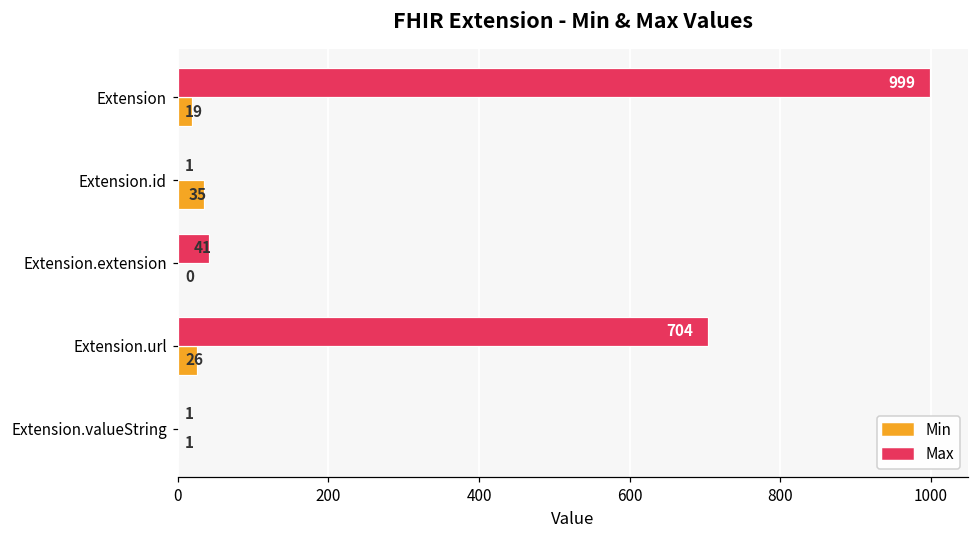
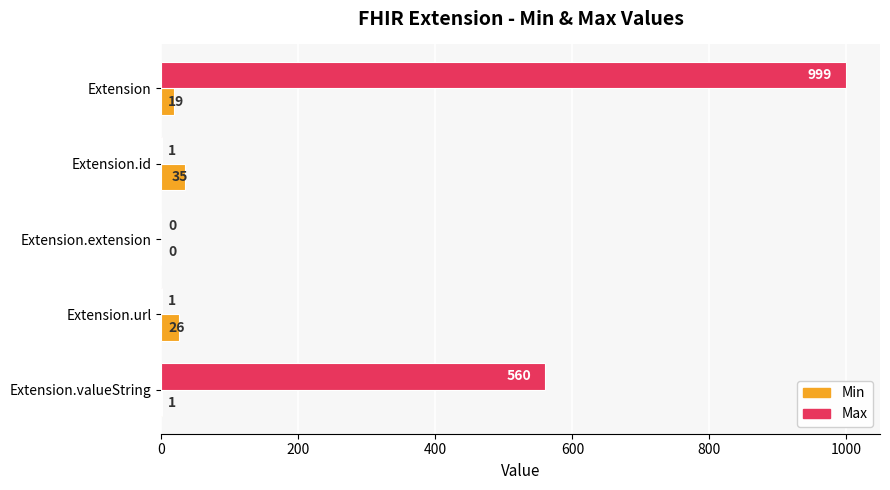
  {
    "Min": {
      "Extension": 19,
      "Extension.id": 35,
      "Extension.extension": 0,
      "Extension.url": 26,
      "Extension.valueString": 1
    },
    "Max": {
      "Extension": 999,
      "Extension.id": 1,
-     "Extension.extension": 41,
-     "Extension.url": 704,
-     "Extension.valueString": 1
+     "Extension.extension": 0,
+     "Extension.url": 1,
+     "Extension.valueString": 560
    }
  }
